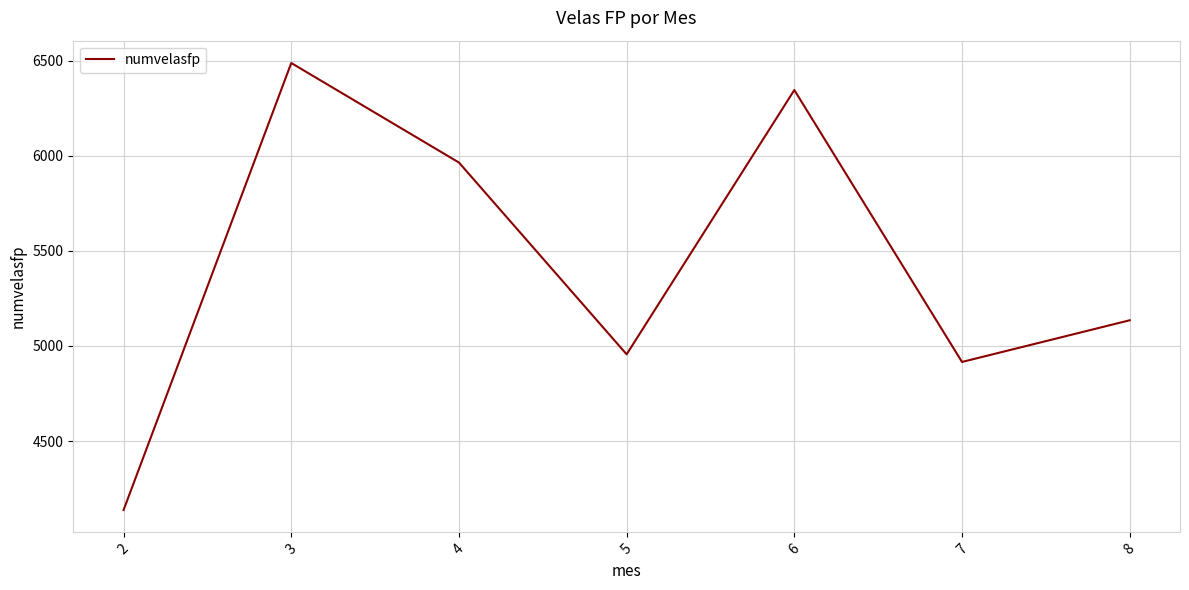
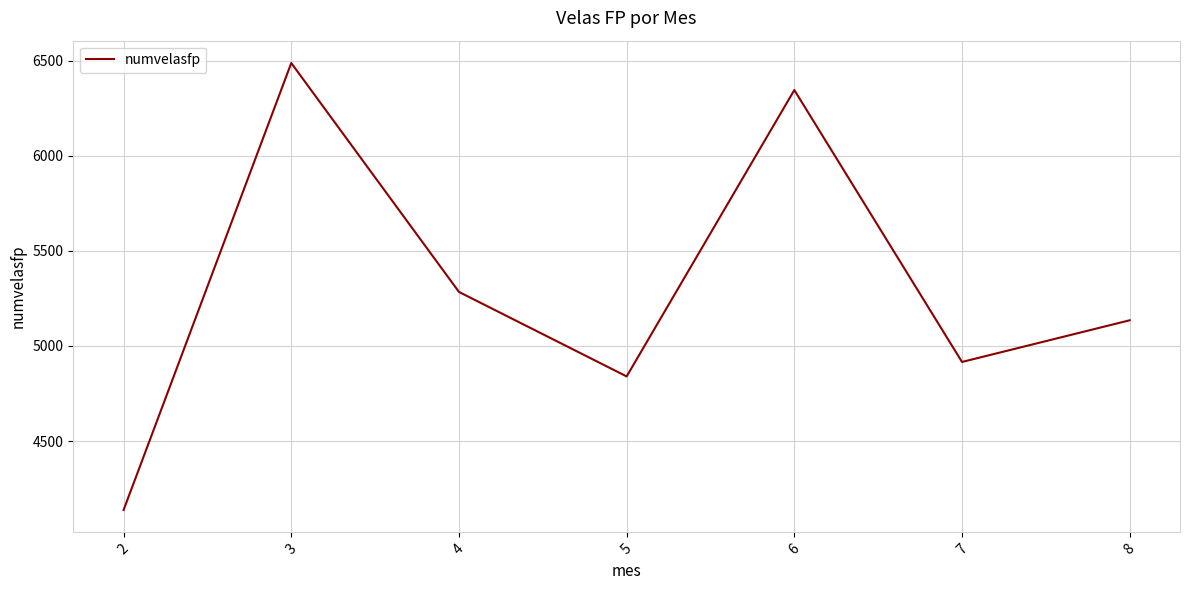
  {
    "2": 4140,
    "3": 6490,
-   "4": 5960,
-   "5": 4960,
+   "4": 5280,
+   "5": 4840,
    "6": 6350,
    "7": 4920,
    "8": 5140
  }
